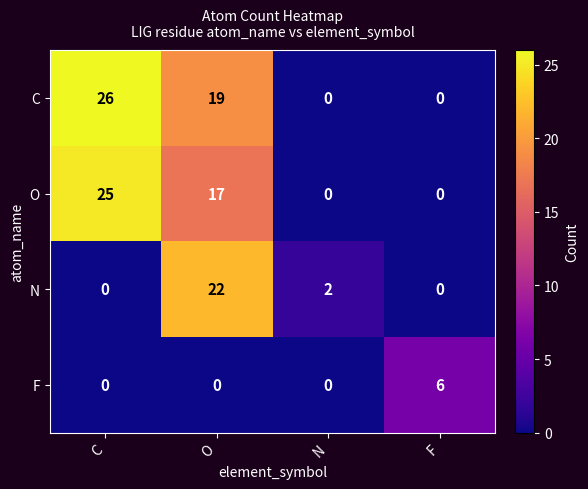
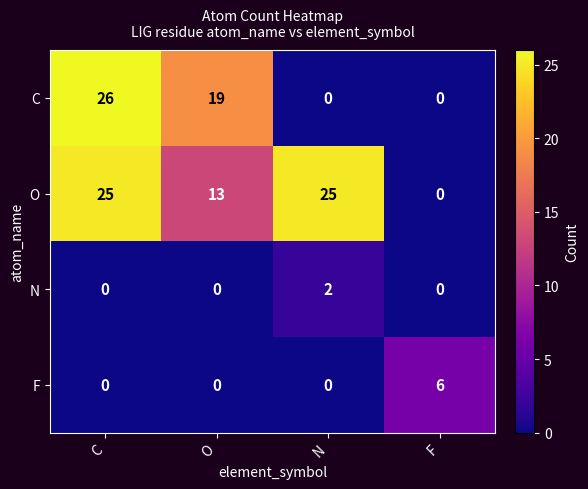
  {
    "C": {
      "C": 26,
      "O": 19,
      "N": 0,
      "F": 0
    },
    "O": {
      "C": 25,
-     "O": 17,
-     "N": 0,
+     "O": 13,
+     "N": 25,
      "F": 0
    },
    "N": {
      "C": 0,
-     "O": 22,
+     "O": 0,
      "N": 2,
      "F": 0
    },
    "F": {
      "C": 0,
      "O": 0,
      "N": 0,
      "F": 6
    }
  }
